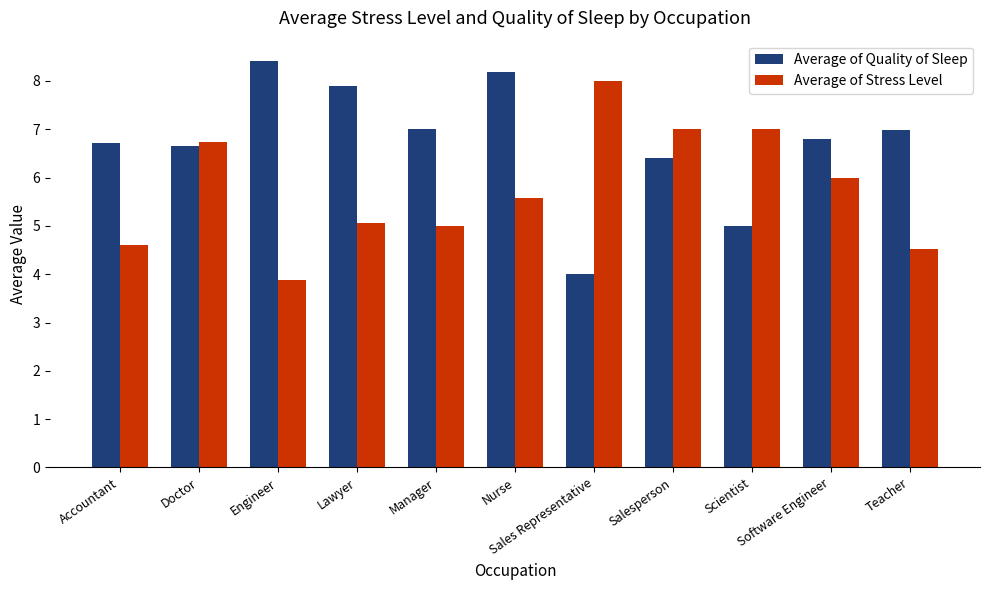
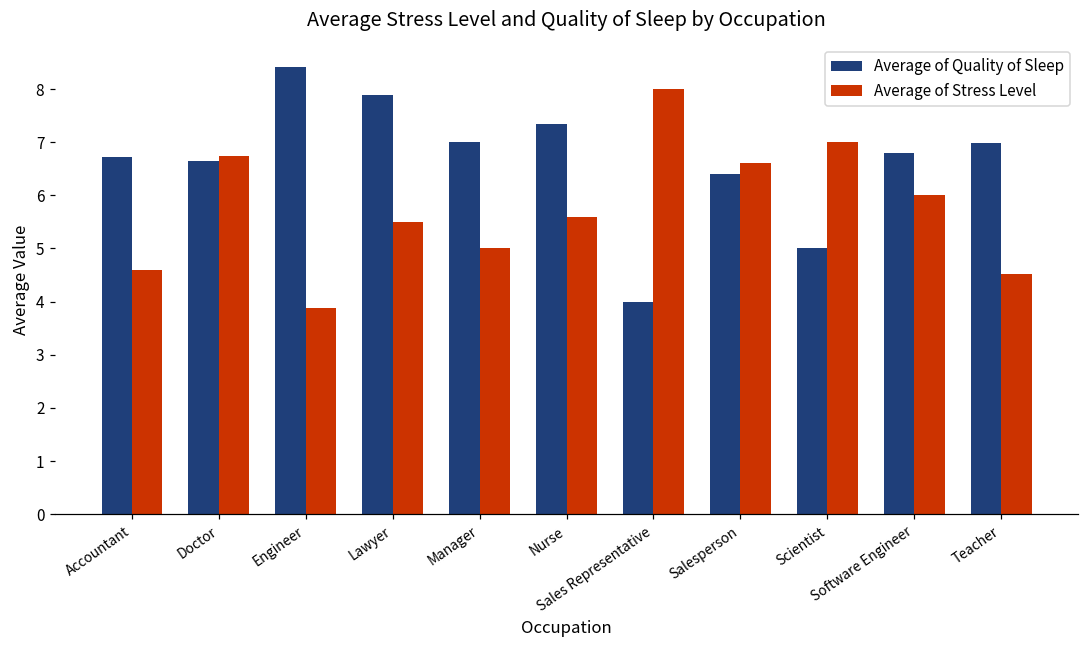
  {
    "Average of Quality of Sleep": {
      "Accountant": 6.7,
      "Doctor": 6.6,
      "Engineer": 8.4,
      "Lawyer": 7.9,
      "Manager": 7.0,
-     "Nurse": 8.2,
+     "Nurse": 7.3,
      "Sales Representative": 4.0,
      "Salesperson": 6.4,
      "Scientist": 5.0,
      "Software Engineer": 6.8,
      "Teacher": 7.0
    },
    "Average of Stress Level": {
      "Accountant": 4.6,
      "Doctor": 6.7,
      "Engineer": 3.9,
-     "Lawyer": 5.1,
+     "Lawyer": 5.5,
      "Manager": 5.0,
      "Nurse": 5.6,
      "Sales Representative": 8.0,
-     "Salesperson": 7.0,
+     "Salesperson": 6.6,
      "Scientist": 7.0,
      "Software Engineer": 6.0,
      "Teacher": 4.5
    }
  }
